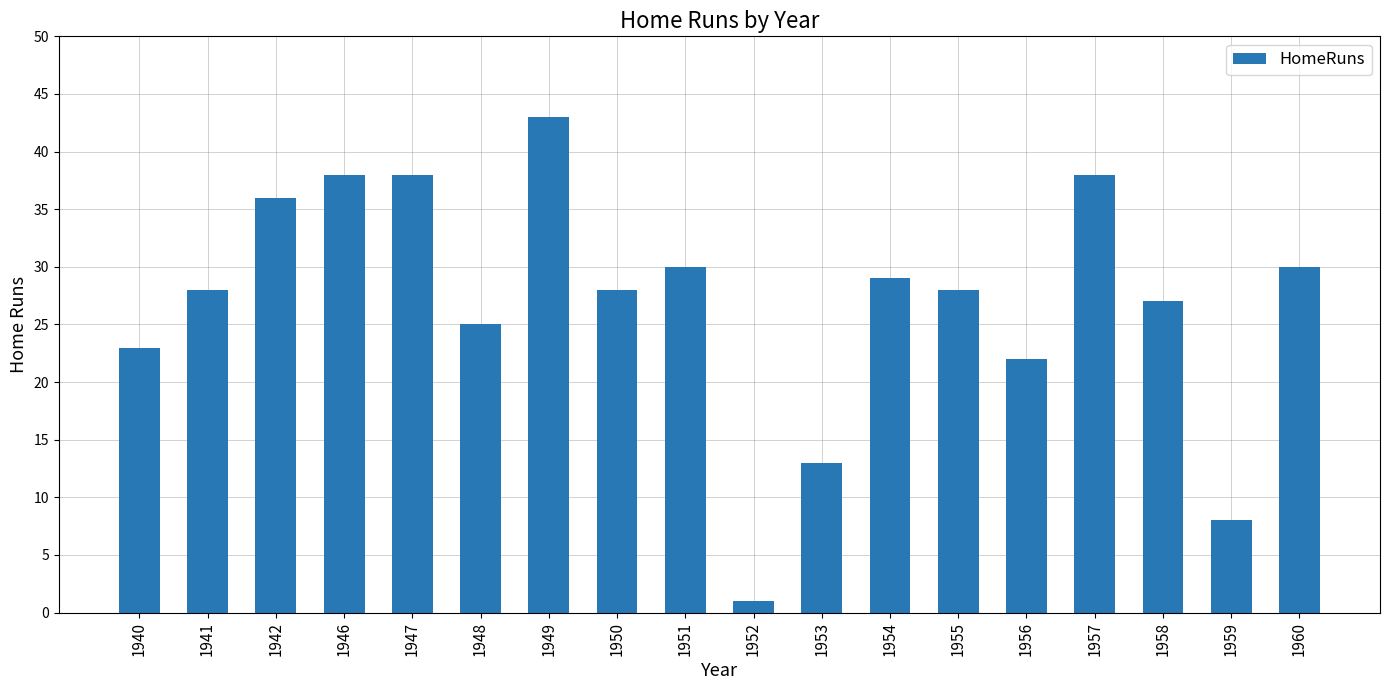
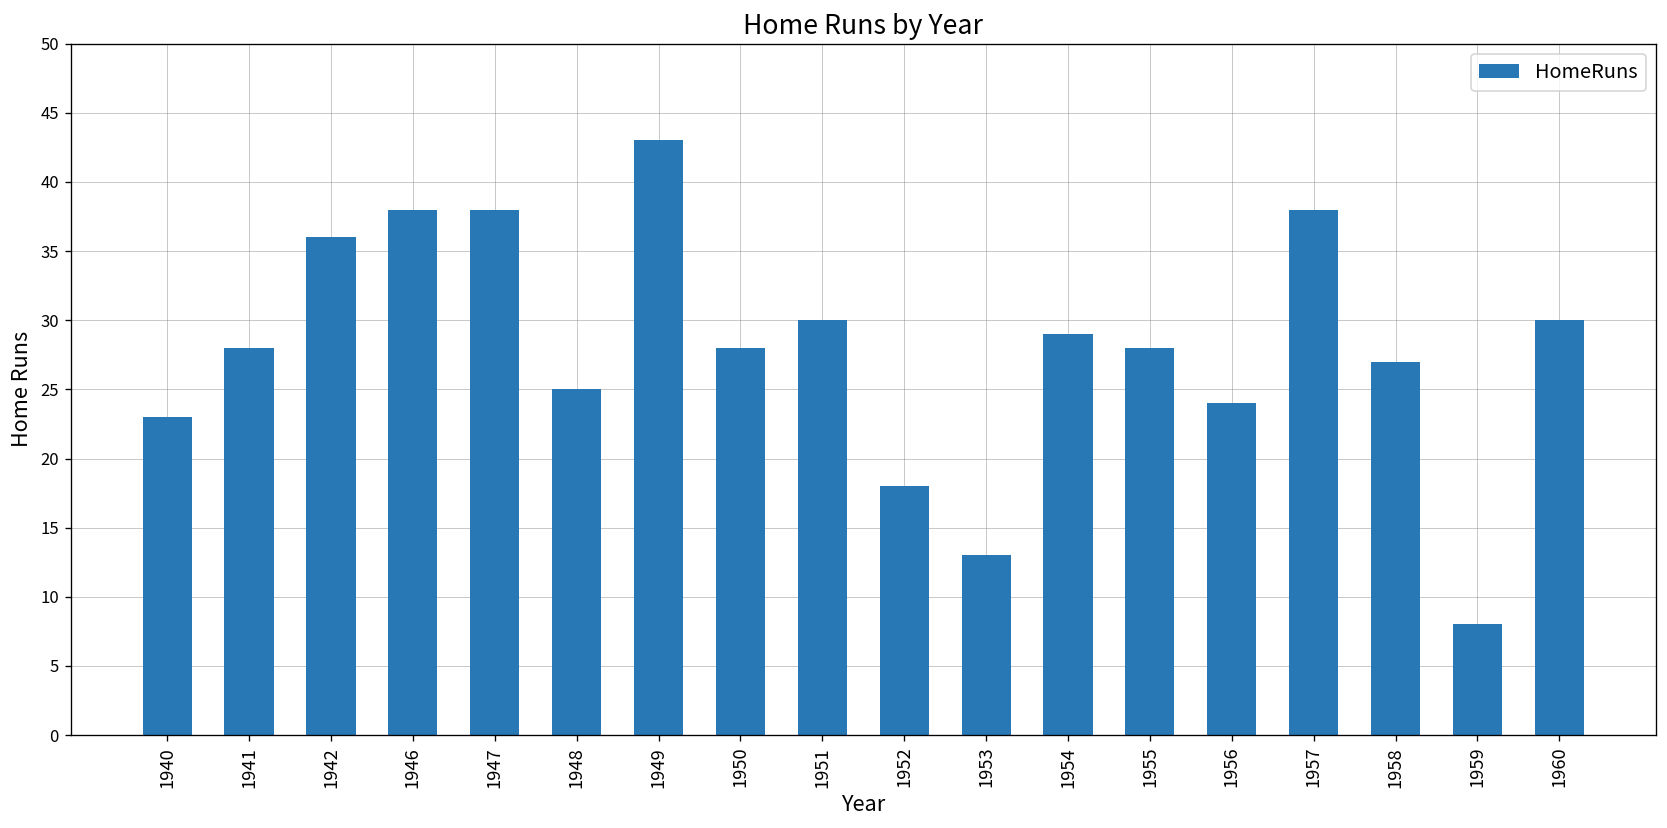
  {
    "1940": 23,
    "1941": 28,
    "1942": 36,
    "1946": 38,
    "1947": 38,
    "1948": 25,
    "1949": 43,
    "1950": 28,
    "1951": 30,
-   "1952": 1,
+   "1952": 18,
    "1953": 13,
    "1954": 29,
    "1955": 28,
-   "1956": 22,
+   "1956": 24,
    "1957": 38,
    "1958": 27,
    "1959": 8,
    "1960": 30
  }
